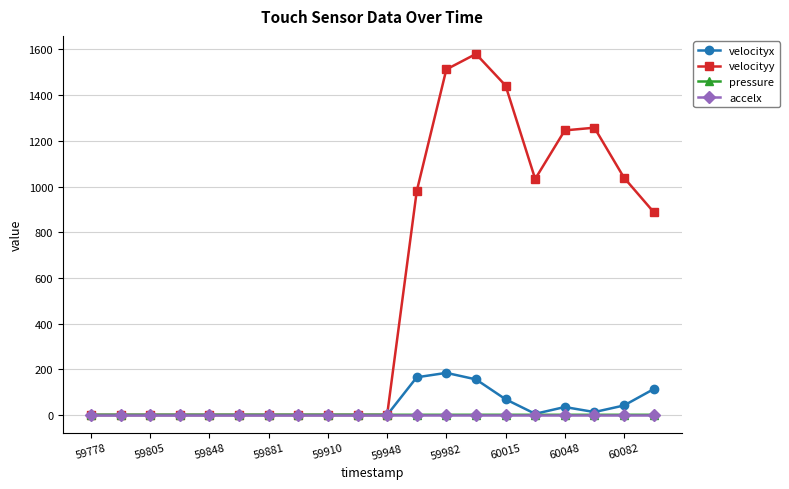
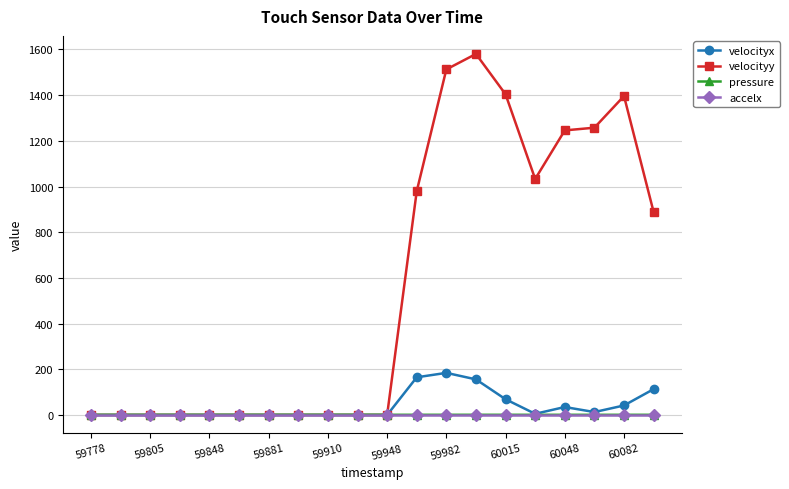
  {
    "velocityx": {
      "59982": 180,
      "60015": 70,
      "60048": 30,
      "60082": 40
    },
    "velocityy": {
      "59982": 1510,
-     "60015": 1440,
+     "60015": 1400,
      "60048": 1250,
-     "60082": 1040
+     "60082": 1400
    },
    "accelx": {
      "59982": 0,
      "60015": 0,
      "60048": 0,
      "60082": 0
    }
  }
